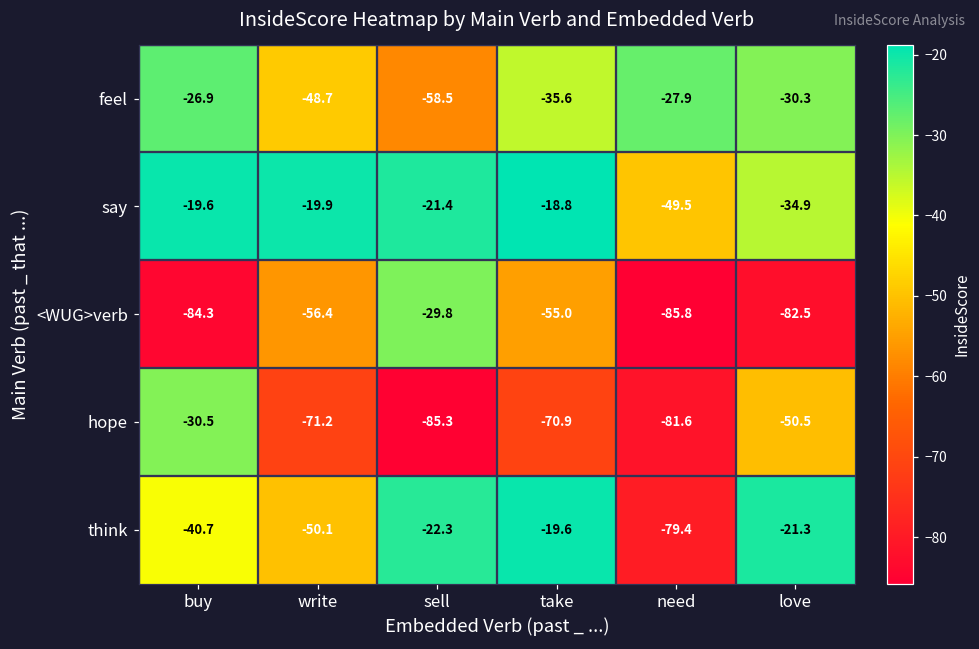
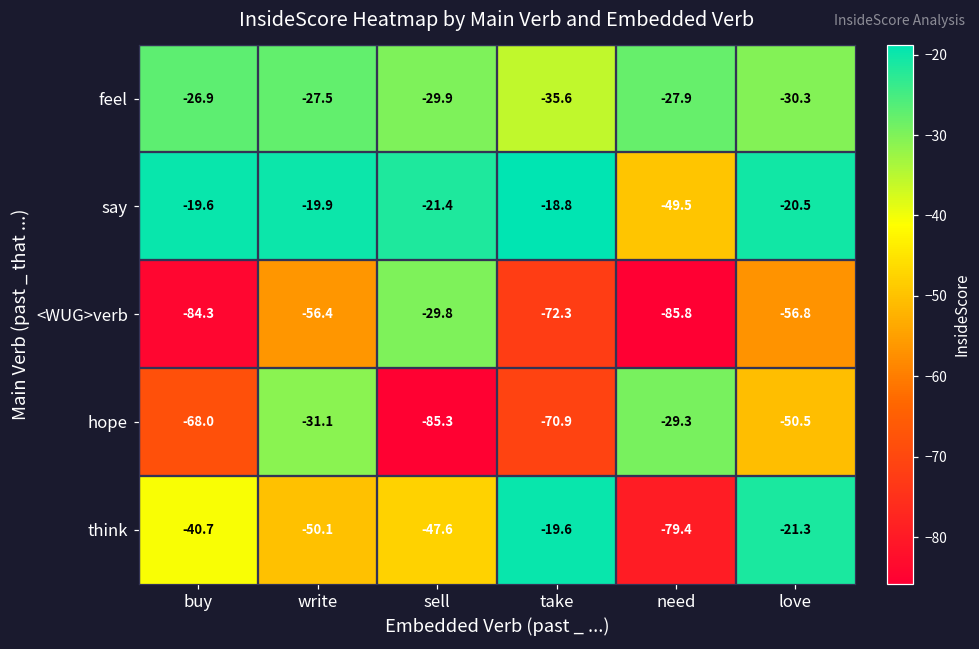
  {
    "feel": {
      "buy": -26.9,
-     "write": -48.7,
-     "sell": -58.5,
+     "write": -27.5,
+     "sell": -29.9,
      "take": -35.6,
      "need": -27.9,
      "love": -30.3
    },
    "say": {
      "buy": -19.6,
      "write": -19.9,
      "sell": -21.4,
      "take": -18.8,
      "need": -49.5,
-     "love": -34.9
+     "love": -20.5
    },
    "<WUG>verb": {
      "buy": -84.3,
      "write": -56.4,
      "sell": -29.8,
-     "take": -55.0,
+     "take": -72.3,
      "need": -85.8,
-     "love": -82.5
+     "love": -56.8
    },
    "hope": {
-     "buy": -30.5,
-     "write": -71.2,
+     "buy": -68.0,
+     "write": -31.1,
      "sell": -85.3,
      "take": -70.9,
-     "need": -81.6,
+     "need": -29.3,
      "love": -50.5
    },
    "think": {
      "buy": -40.7,
      "write": -50.1,
-     "sell": -22.3,
+     "sell": -47.6,
      "take": -19.6,
      "need": -79.4,
      "love": -21.3
    }
  }
